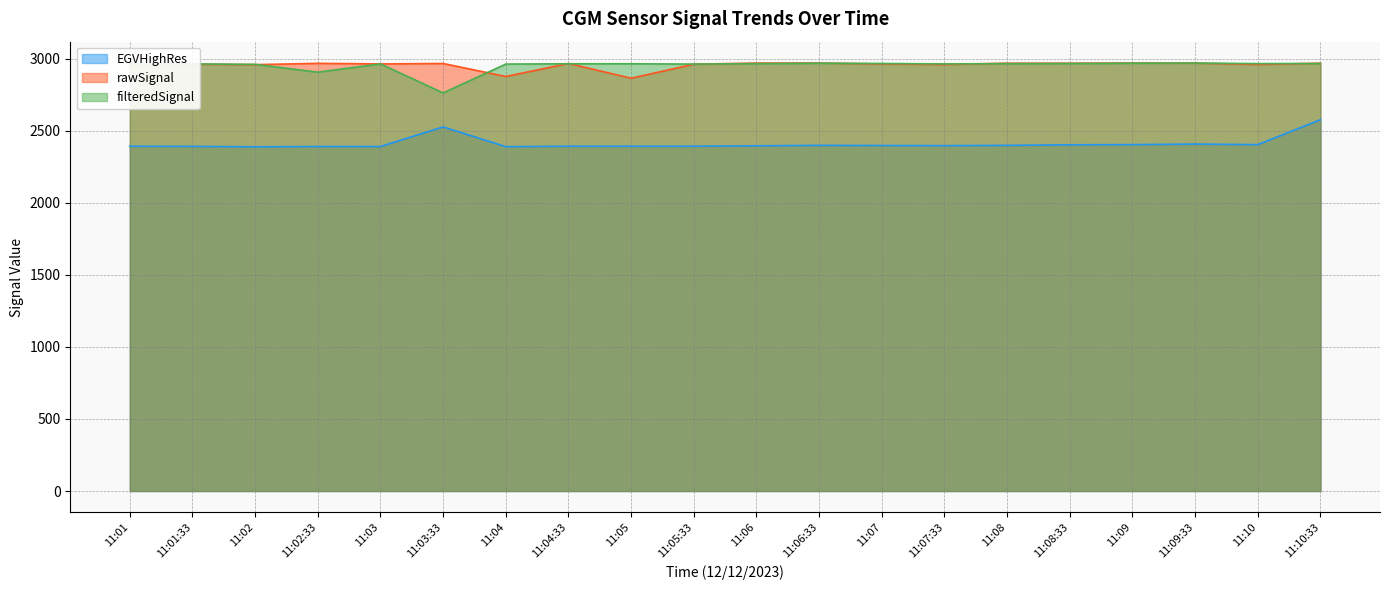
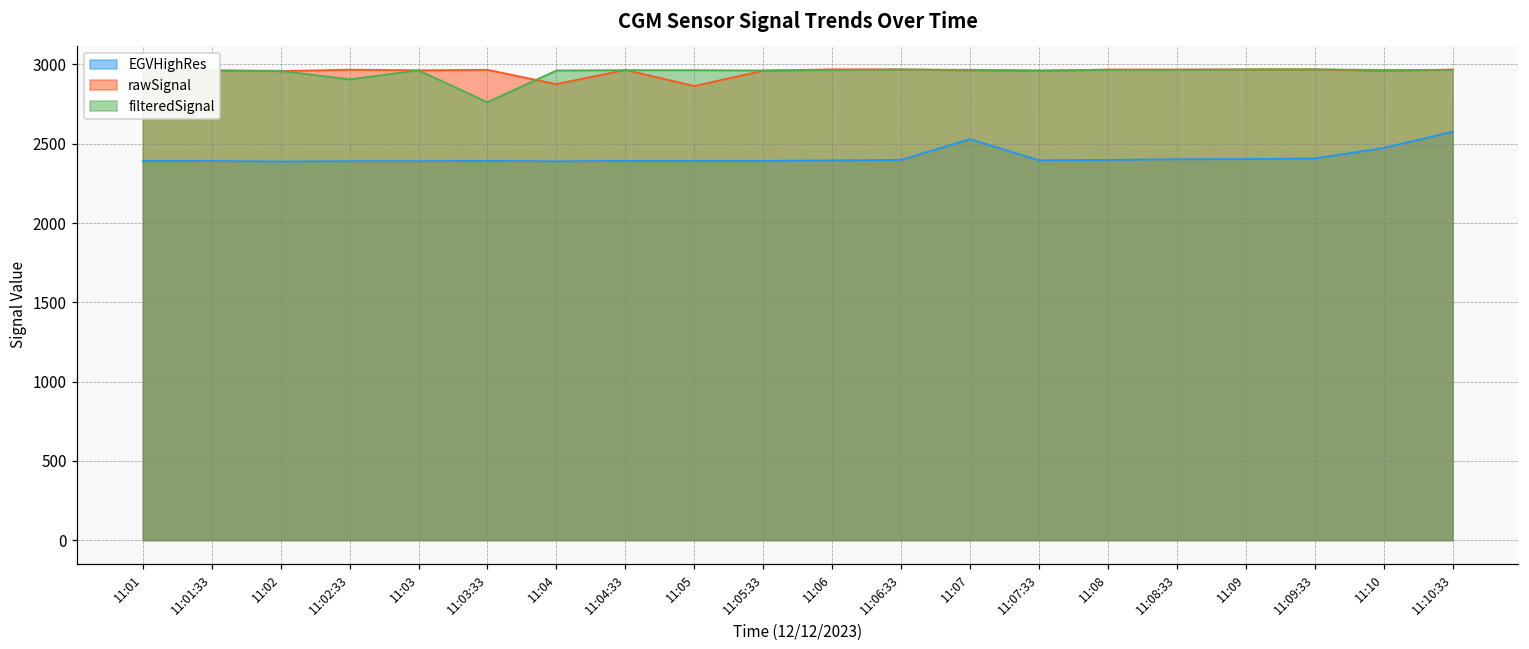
  {
    "EGVHighRes": {
      "11:01": 2390,
      "11:01:33": 2390,
      "11:02": 2390,
      "11:02:33": 2390,
      "11:03": 2390,
-     "11:03:33": 2530,
+     "11:03:33": 2390,
      "11:04": 2390,
      "11:04:33": 2390,
      "11:05": 2390,
      "11:05:33": 2390,
      "11:06": 2400,
      "11:06:33": 2400,
-     "11:07": 2400,
+     "11:07": 2530,
      "11:07:33": 2400,
      "11:08": 2400,
      "11:08:33": 2400,
      "11:09": 2400,
      "11:09:33": 2410,
-     "11:10": 2400,
+     "11:10": 2470,
      "11:10:33": 2580
    },
    "rawSignal": {
      "11:02:33": 2970,
      "11:03:33": 2970,
      "11:04": 2880,
      "11:05": 2860
    },
    "filteredSignal": {
      "11:02:33": 2910,
      "11:03:33": 2760,
      "11:04": 2960,
      "11:05": 2960
    }
  }
